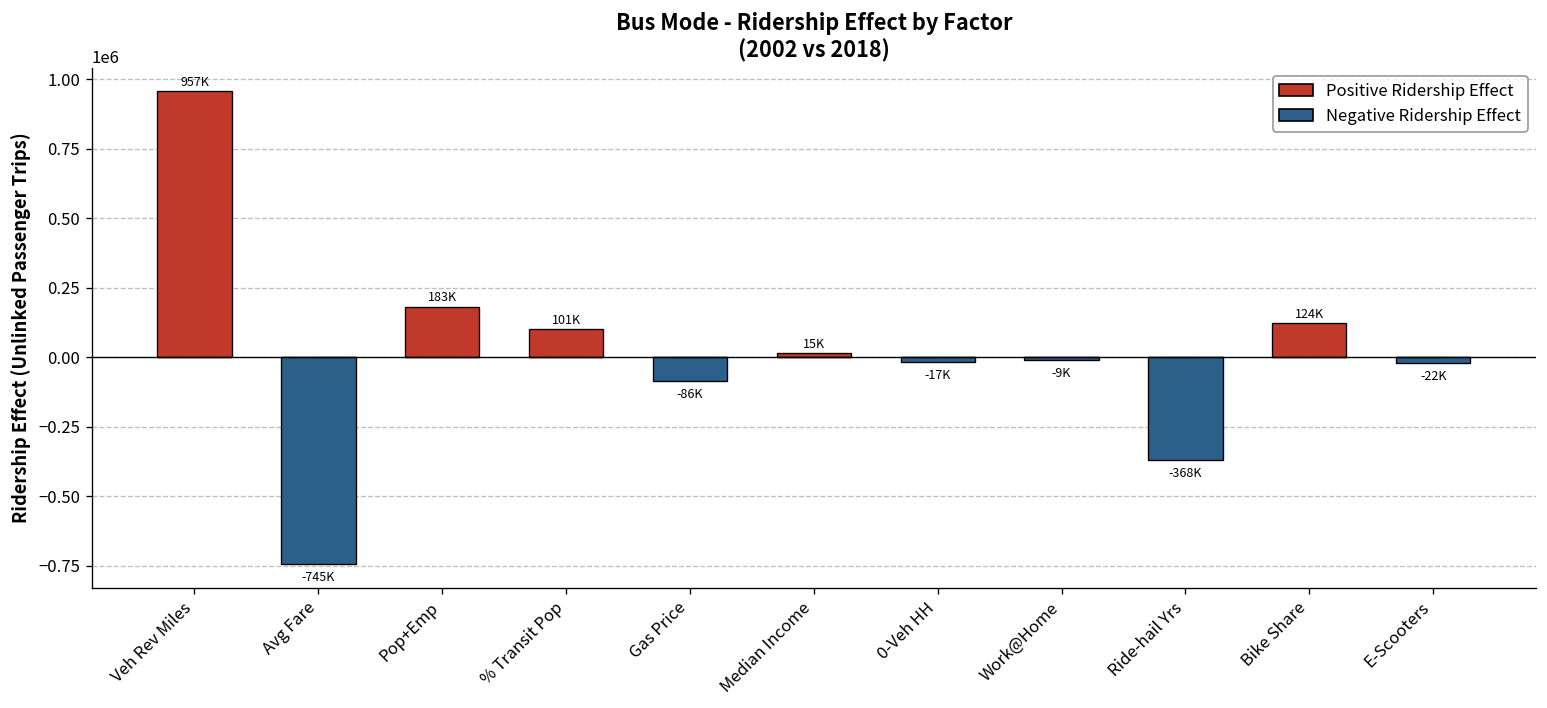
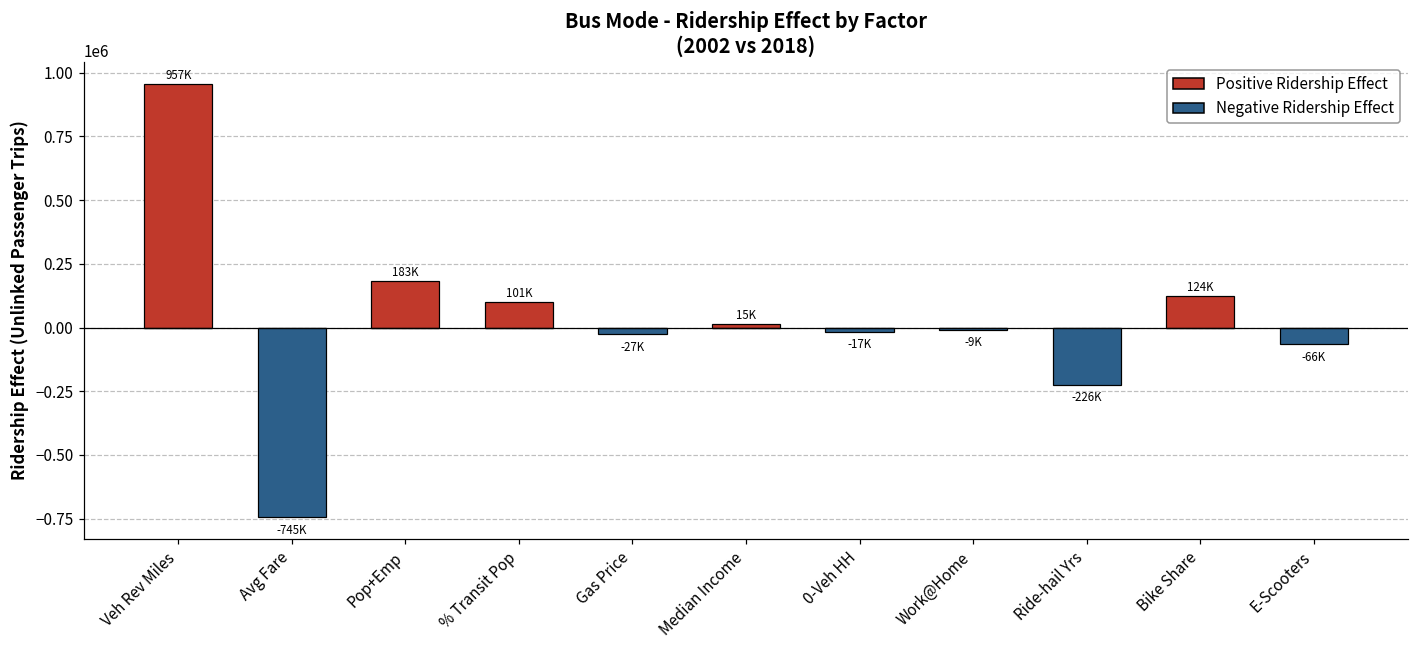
  {
    "Positive Ridership Effect": {
      "Veh Rev Miles": "957K",
      "Pop+Emp": "183K",
      "% Transit Pop": "101K",
      "Median Income": "15K",
      "Bike Share": "124K"
    },
    "Negative Ridership Effect": {
      "Avg Fare": "-745K",
-     "Gas Price": "-86K",
+     "Gas Price": "-27K",
      "0-Veh HH": "-17K",
      "Work@Home": "-9K",
-     "Ride-hail Yrs": "-368K",
-     "E-Scooters": "-22K"
+     "Ride-hail Yrs": "-226K",
+     "E-Scooters": "-66K"
    }
  }
